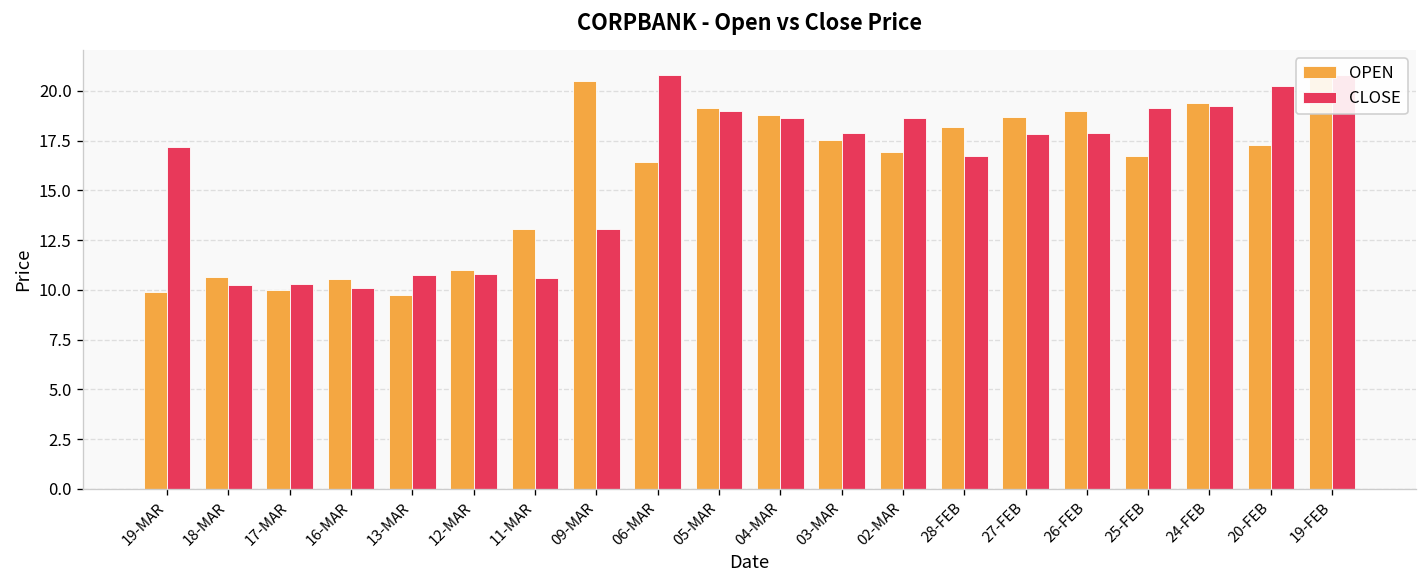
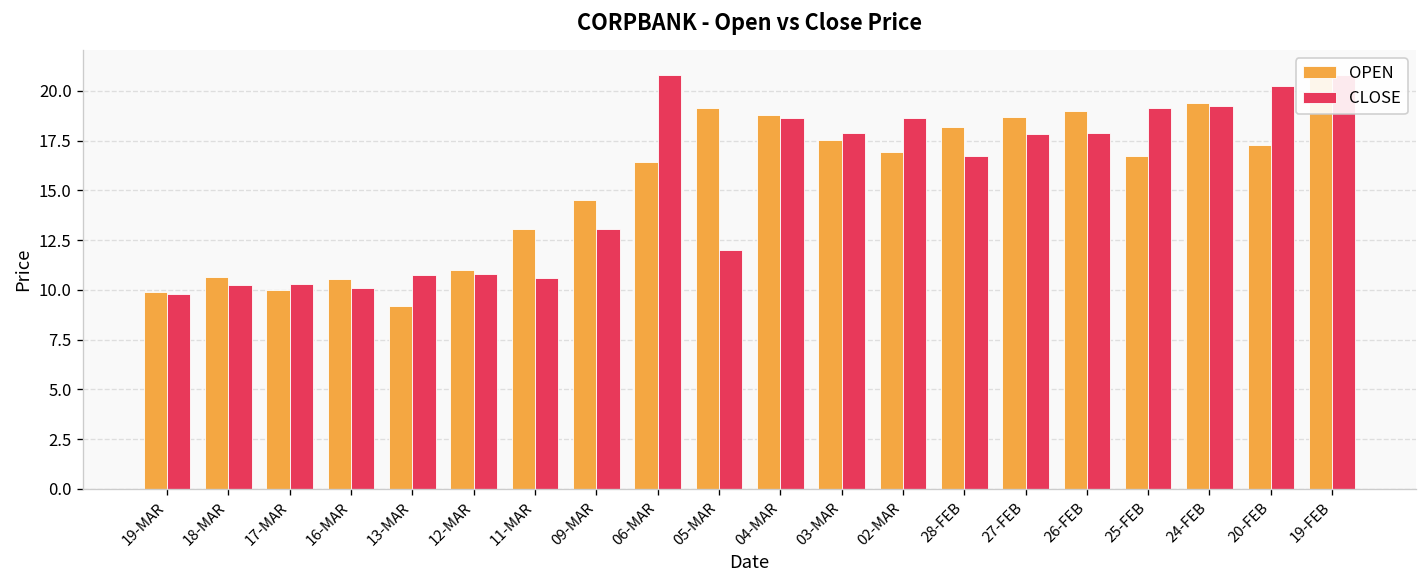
  {
    "OPEN": {
      "19-MAR": 9.9,
      "18-MAR": 10.7,
      "17-MAR": 10.0,
      "16-MAR": 10.6,
-     "13-MAR": 9.8,
+     "13-MAR": 9.2,
      "12-MAR": 11.0,
      "11-MAR": 13.1,
-     "09-MAR": 20.5,
+     "09-MAR": 14.5,
      "06-MAR": 16.4,
      "05-MAR": 19.2,
      "04-MAR": 18.8,
      "03-MAR": 17.6,
      "02-MAR": 17.0,
      "28-FEB": 18.2,
      "27-FEB": 18.7,
      "26-FEB": 19.0,
      "25-FEB": 16.7,
      "24-FEB": 19.4,
      "20-FEB": 17.3
    },
    "CLOSE": {
-     "19-MAR": 17.2,
+     "19-MAR": 9.8,
      "18-MAR": 10.3,
      "17-MAR": 10.3,
      "16-MAR": 10.1,
      "13-MAR": 10.8,
      "12-MAR": 10.8,
      "11-MAR": 10.6,
      "09-MAR": 13.1,
      "06-MAR": 20.8,
-     "05-MAR": 19,
+     "05-MAR": 12,
      "04-MAR": 18.7,
      "03-MAR": 17.9,
      "02-MAR": 18.6,
      "28-FEB": 16.7,
      "27-FEB": 17.9,
      "26-FEB": 17.9,
      "25-FEB": 19.2,
      "24-FEB": 19.3,
      "20-FEB": 20.3
    }
  }
